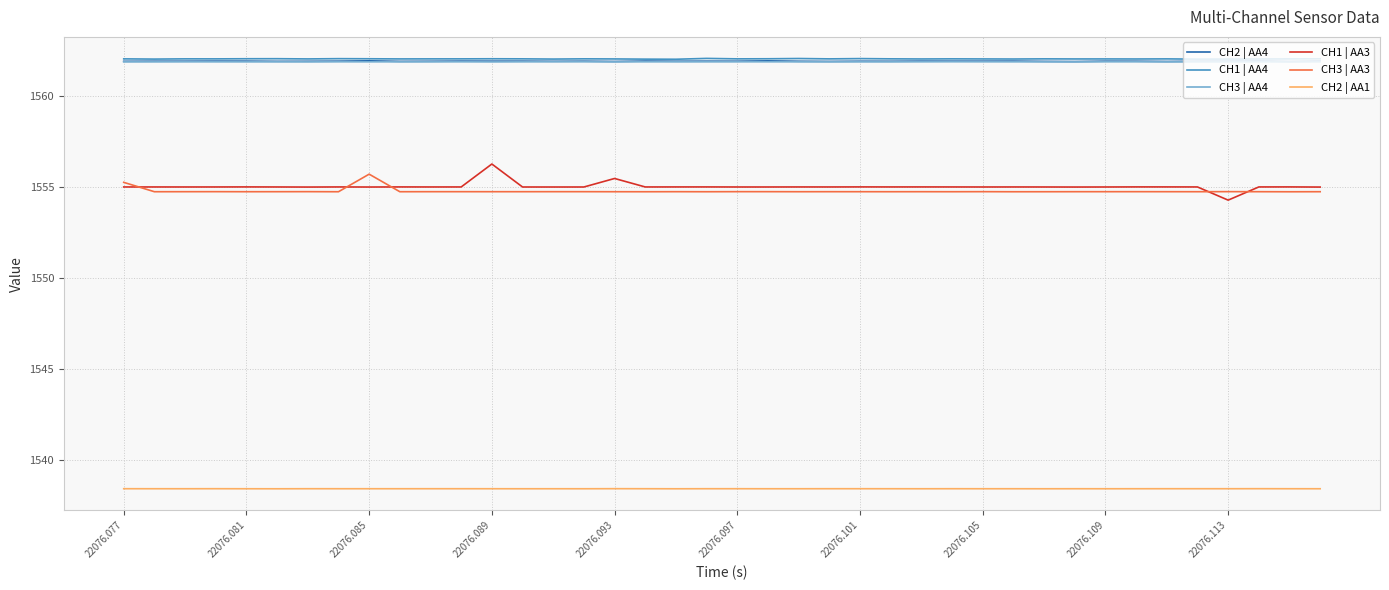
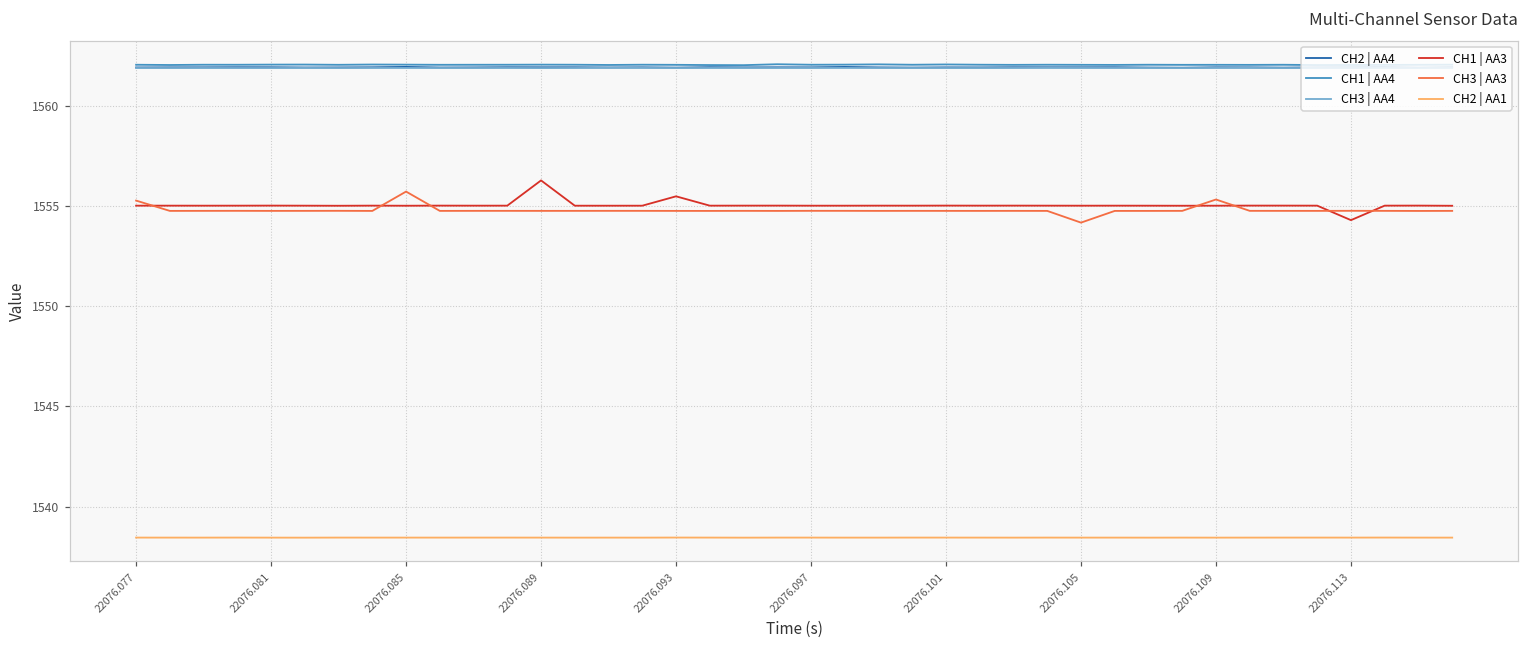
  {
    "CH1 | AA3": {
      "22076.077": 1555.0,
      "22076.081": 1555.0,
      "22076.085": 1555.0,
      "22076.089": 1556.3,
      "22076.093": 1555.5,
      "22076.097": 1555.0,
      "22076.101": 1555.0,
      "22076.105": 1555.0,
      "22076.109": 1555.0,
      "22076.113": 1554.3
    },
    "CH3 | AA3": {
      "22076.077": 1555.3,
      "22076.081": 1554.7,
      "22076.085": 1555.7,
      "22076.089": 1554.7,
      "22076.093": 1554.7,
      "22076.097": 1554.8,
      "22076.101": 1554.7,
-     "22076.105": 1554.8,
-     "22076.109": 1554.7,
+     "22076.105": 1554.2,
+     "22076.109": 1555.3,
      "22076.113": 1554.8
    },
    "CH2 | AA1": {
      "22076.077": 1538.5,
      "22076.081": 1538.4,
      "22076.085": 1538.5,
      "22076.089": 1538.5,
      "22076.093": 1538.5,
      "22076.097": 1538.5,
      "22076.101": 1538.5,
      "22076.105": 1538.4,
      "22076.109": 1538.4,
      "22076.113": 1538.5
    }
  }
